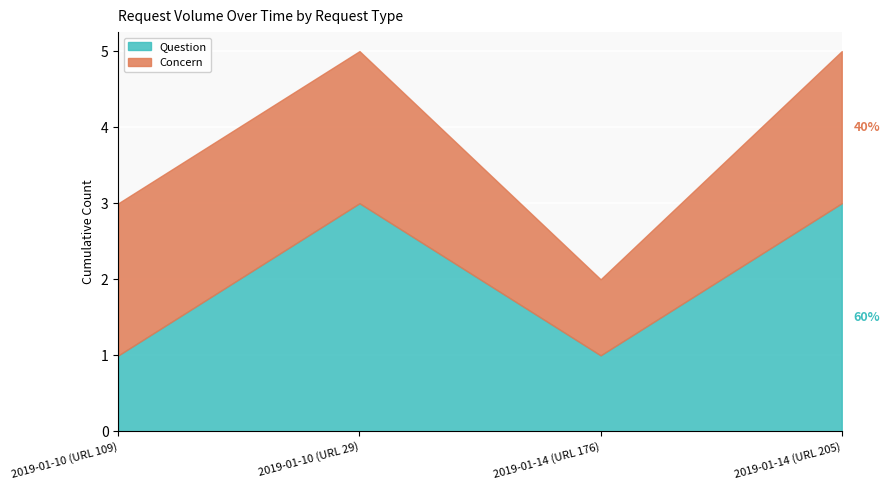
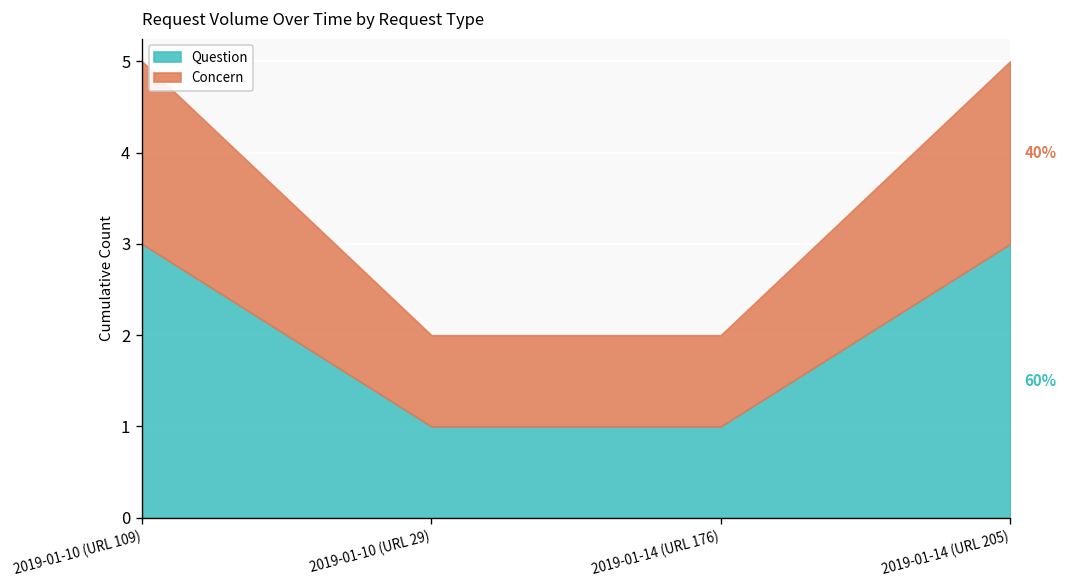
  {
    "Question": {
-     "2019-01-10 (URL 109)": 1,
-     "2019-01-10 (URL 29)": 3,
+     "2019-01-10 (URL 109)": 3,
+     "2019-01-10 (URL 29)": 1,
      "2019-01-14 (URL 176)": 1,
      "2019-01-14 (URL 205)": 3
    },
    "Concern": {
      "2019-01-10 (URL 109)": 2,
-     "2019-01-10 (URL 29)": 2,
+     "2019-01-10 (URL 29)": 1,
      "2019-01-14 (URL 176)": 1,
      "2019-01-14 (URL 205)": 2
    }
  }
